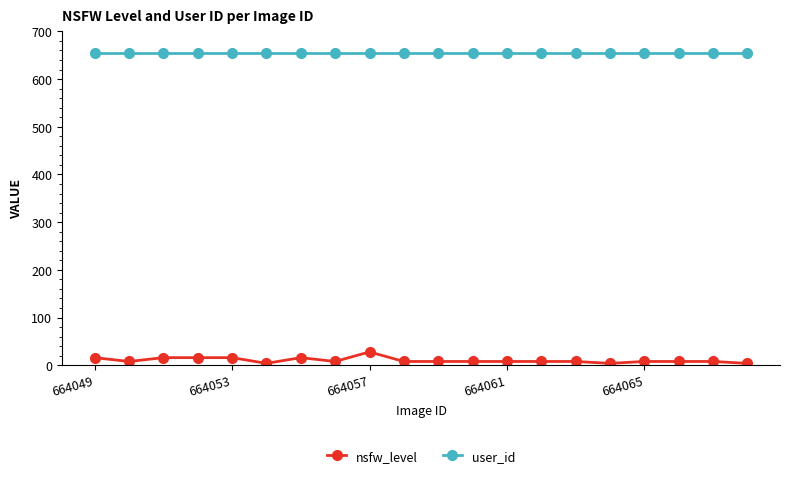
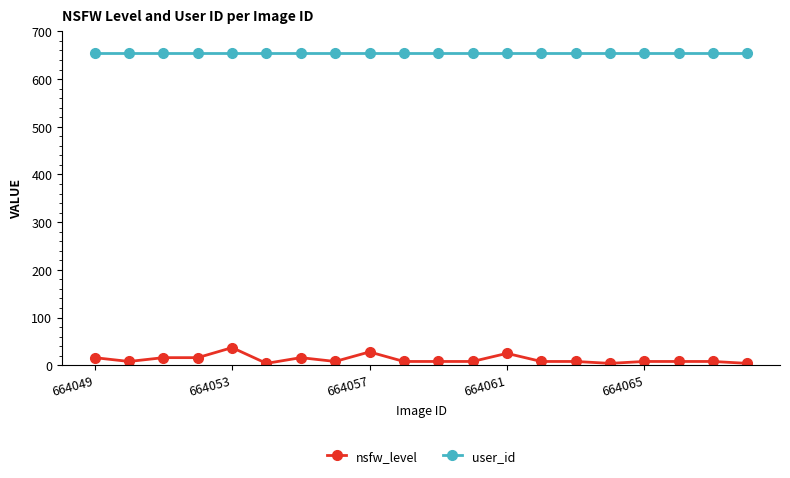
  {
    "nsfw_level": {
      "664049": 20,
-     "664053": 20,
+     "664053": 40,
      "664057": 30,
-     "664061": 10,
+     "664061": 30,
      "664065": 10
    },
    "user_id": {
      "664049": 660,
      "664053": 660,
      "664057": 660,
      "664061": 660,
      "664065": 660
    }
  }
